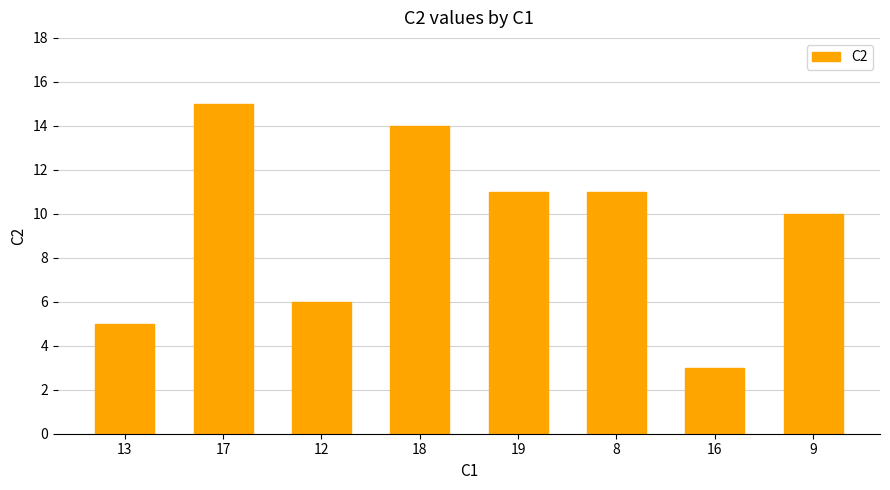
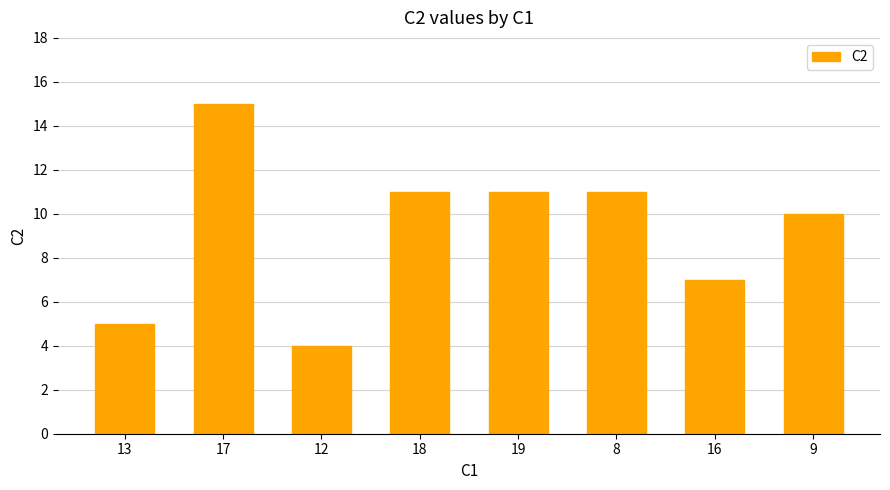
  {
    "13": 5,
    "17": 15,
-   "12": 6,
-   "18": 14,
+   "12": 4,
+   "18": 11,
    "19": 11,
    "8": 11,
-   "16": 3,
+   "16": 7,
    "9": 10
  }
